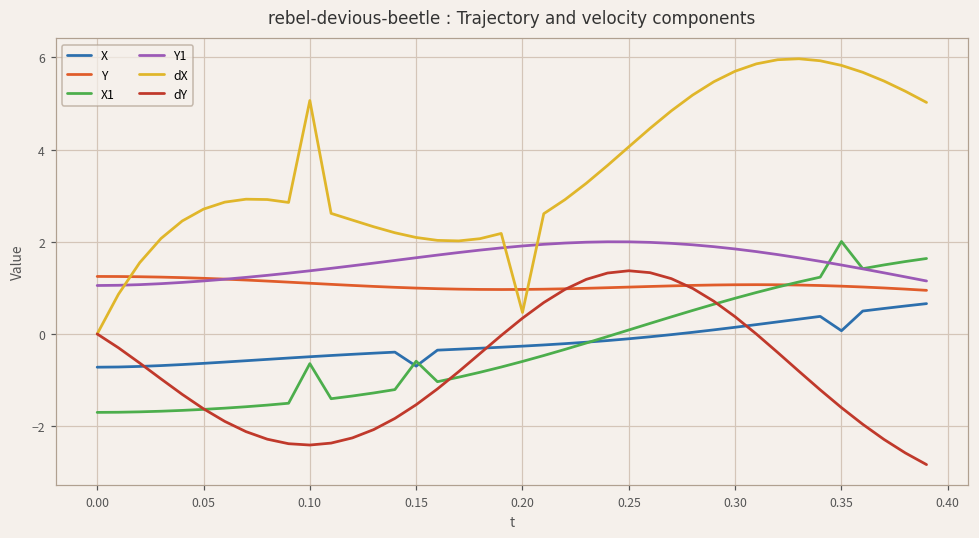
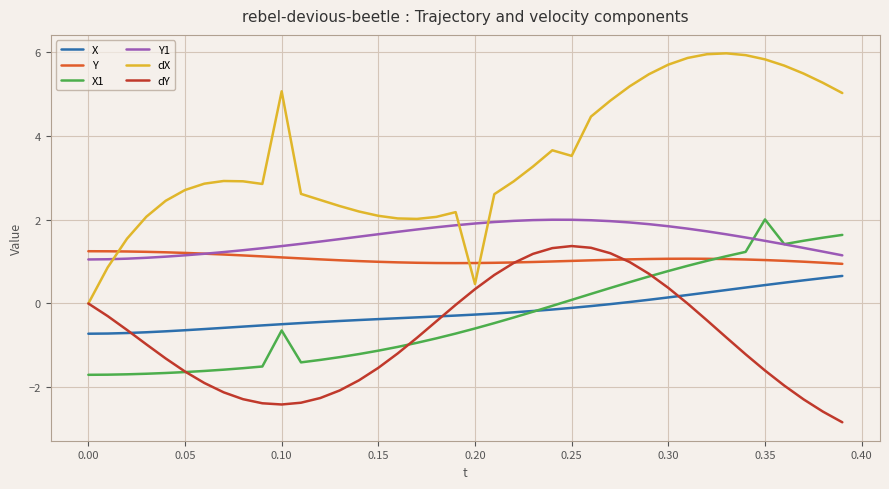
  {
    "X": {
      "0.00": -0.7,
      "0.05": -0.6,
      "0.10": -0.5,
-     "0.15": -0.7,
+     "0.15": -0.4,
      "0.20": -0.3,
      "0.25": -0.1,
      "0.30": 0.1,
-     "0.35": 0.1
+     "0.35": 0.4
    },
    "X1": {
      "0.00": -1.7,
      "0.10": -0.6,
-     "0.15": -0.6,
+     "0.15": -1.1,
      "0.20": -0.6,
      "0.25": 0.1,
      "0.30": 0.8,
      "0.35": 2.0
    },
    "Y1": {
      "0.00": 1.1,
      "0.10": 1.4,
      "0.15": 1.7,
      "0.20": 1.9,
      "0.25": 2.0,
      "0.30": 1.8,
      "0.35": 1.5
    },
    "dX": {
      "0.05": 2.7,
      "0.10": 5.1,
      "0.15": 2.1,
      "0.20": 0.5,
-     "0.25": 4.1,
+     "0.25": 3.5,
      "0.30": 5.7,
      "0.35": 5.8
    }
  }
